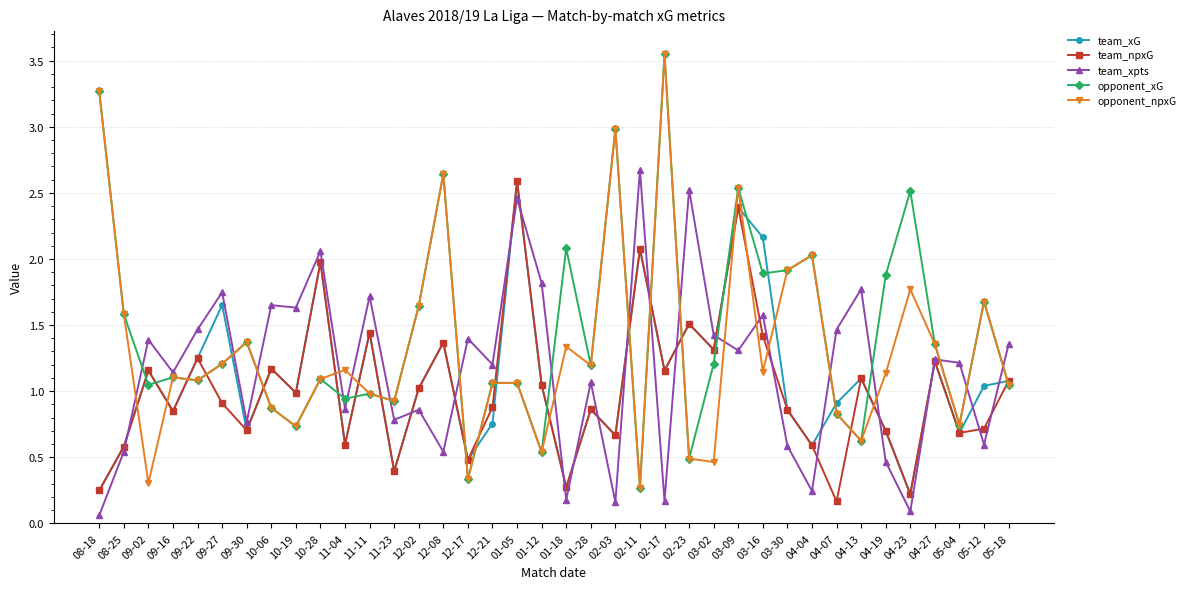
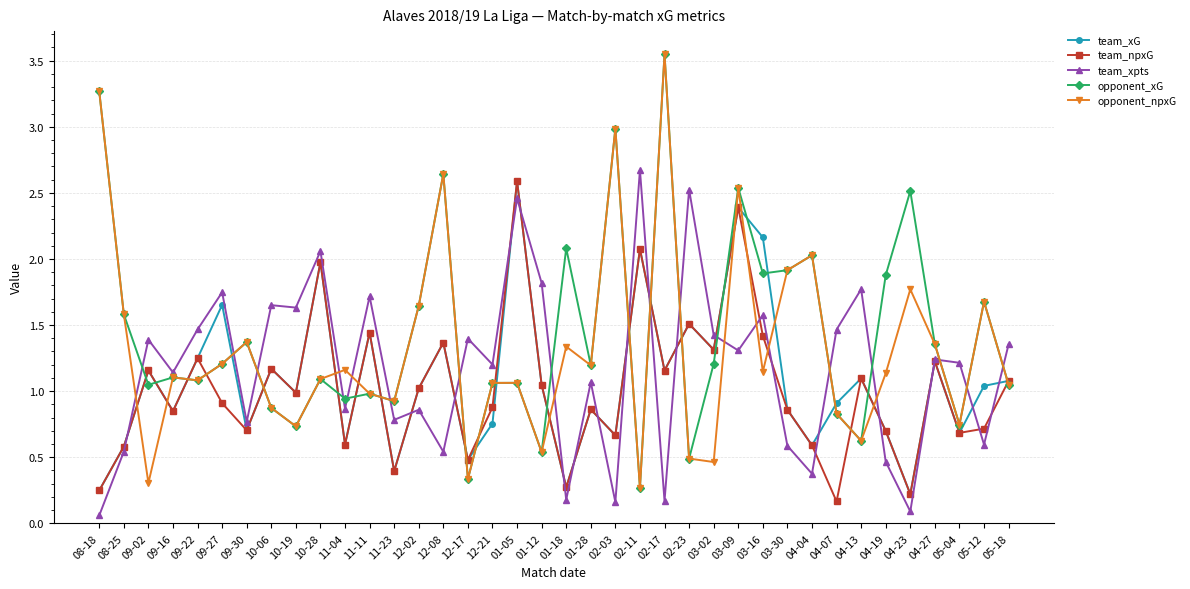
  {
    "team_xG": {
      "09-27": 1.65,
      "12-21": 0.76,
      "03-16": 2.16,
      "04-07": 0.91,
      "05-12": 1.04
    },
    "team_npxG": {
      "09-27": 0.91,
      "12-21": 0.88,
      "03-16": 1.42,
      "04-07": 0.17,
      "05-12": 0.72
    },
    "team_xpts": {
      "08-18": 0.06,
      "08-25": 0.54,
      "09-02": 1.39,
      "09-16": 1.14,
      "09-22": 1.47,
      "09-27": 1.75,
      "09-30": 0.77,
      "10-06": 1.65,
      "10-19": 1.63,
      "10-28": 2.06,
      "11-04": 0.87,
      "11-11": 1.72,
      "11-23": 0.78,
      "12-02": 0.86,
      "12-08": 0.54,
      "12-17": 1.40,
      "12-21": 1.20,
      "01-05": 2.46,
      "01-12": 1.82,
      "01-18": 0.18,
      "01-28": 1.07,
      "02-03": 0.16,
      "02-11": 2.67,
      "02-17": 0.17,
      "02-23": 2.53,
      "03-02": 1.42,
      "03-09": 1.31,
      "03-16": 1.58,
      "03-30": 0.59,
-     "04-04": 0.24,
+     "04-04": 0.38,
      "04-07": 1.47,
      "04-13": 1.77,
      "04-19": 0.47,
      "04-23": 0.09,
      "05-04": 1.21,
      "05-12": 0.60,
      "05-18": 1.35
    },
    "opponent_xG": {
      "09-02": 1.05,
      "11-04": 0.94,
      "01-18": 2.08,
      "03-02": 1.21,
      "03-16": 1.89,
      "04-19": 1.88,
      "04-23": 2.51
    },
    "opponent_npxG": {
      "09-02": 0.30,
      "11-04": 1.16,
      "01-18": 1.34,
      "03-02": 0.46,
      "03-16": 1.15,
      "04-19": 1.13,
      "04-23": 1.77
    }
  }
